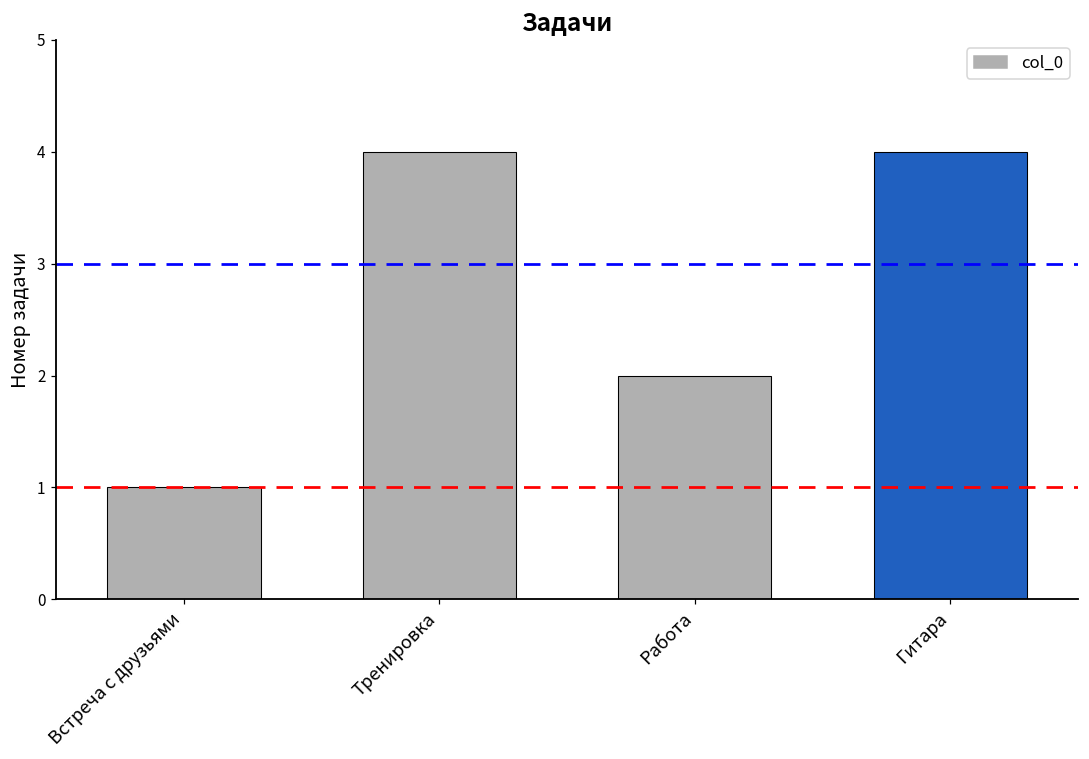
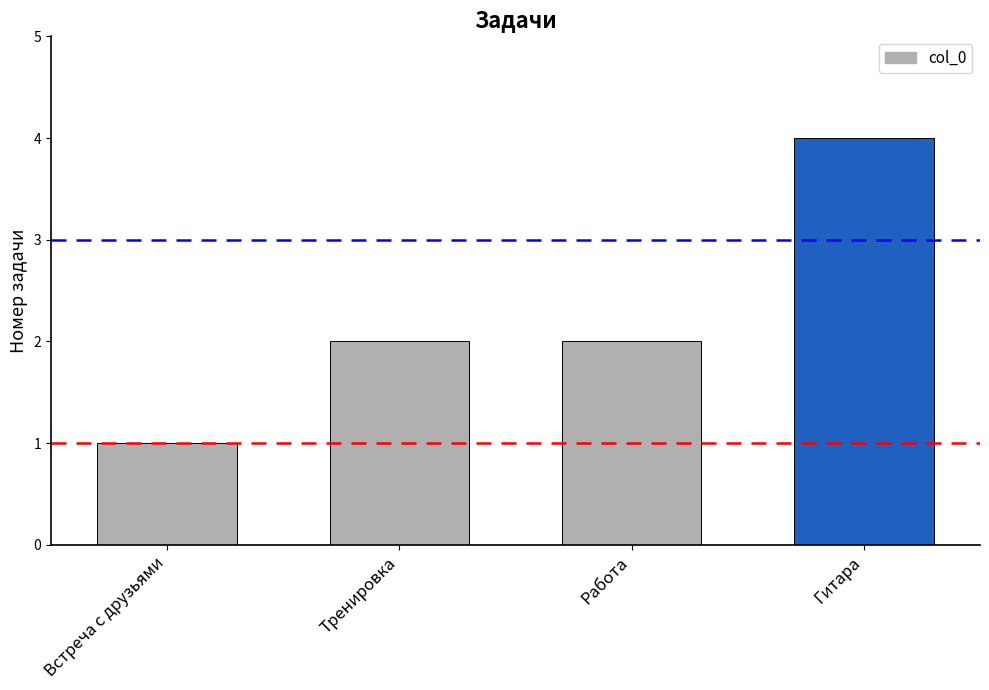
  {
    "Встреча с друзьями": 1,
-   "Тренировка": 4,
+   "Тренировка": 2,
    "Работа": 2,
    "Гитара": 4
  }
